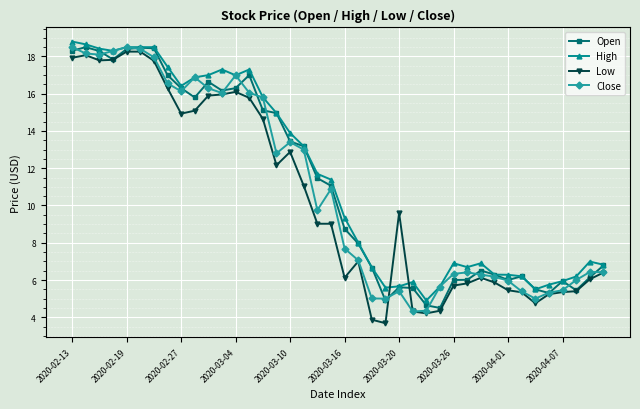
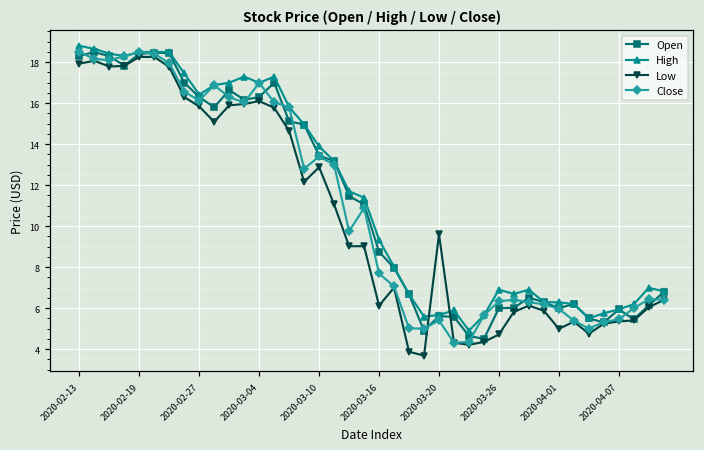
  {
    "Low": {
      "2020-02-13": 17.9,
      "2020-02-19": 18.3,
-     "2020-02-27": 14.9,
+     "2020-02-27": 15.8,
      "2020-03-04": 16.1,
      "2020-03-10": 12.9,
      "2020-03-16": 6.1,
      "2020-03-20": 9.6,
-     "2020-03-26": 5.7,
-     "2020-04-01": 5.4
+     "2020-03-26": 4.7,
+     "2020-04-01": 5.0
    }
  }
